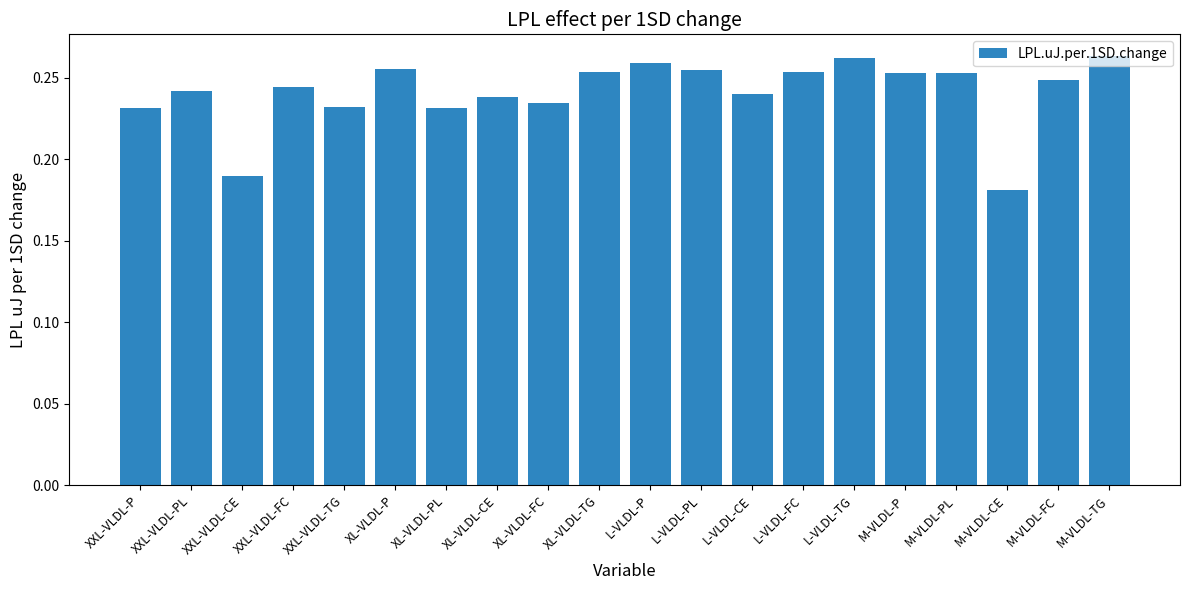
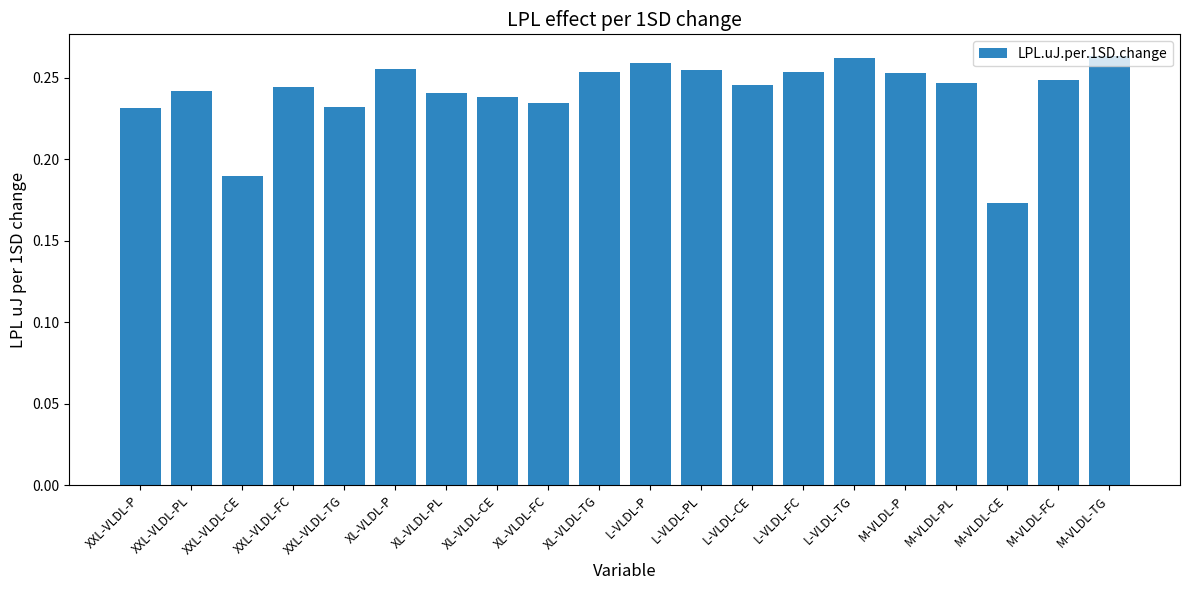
  {
    "XXL-VLDL-P": 0.231,
    "XXL-VLDL-PL": 0.242,
    "XXL-VLDL-CE": 0.190,
    "XXL-VLDL-FC": 0.245,
    "XXL-VLDL-TG": 0.232,
    "XL-VLDL-P": 0.256,
-   "XL-VLDL-PL": 0.231,
+   "XL-VLDL-PL": 0.240,
    "XL-VLDL-CE": 0.238,
    "XL-VLDL-FC": 0.235,
    "XL-VLDL-TG": 0.254,
    "L-VLDL-P": 0.259,
    "L-VLDL-PL": 0.255,
-   "L-VLDL-CE": 0.240,
+   "L-VLDL-CE": 0.246,
    "L-VLDL-FC": 0.253,
    "L-VLDL-TG": 0.262,
    "M-VLDL-P": 0.253,
-   "M-VLDL-PL": 0.253,
-   "M-VLDL-CE": 0.181,
+   "M-VLDL-PL": 0.247,
+   "M-VLDL-CE": 0.173,
    "M-VLDL-FC": 0.249
  }
